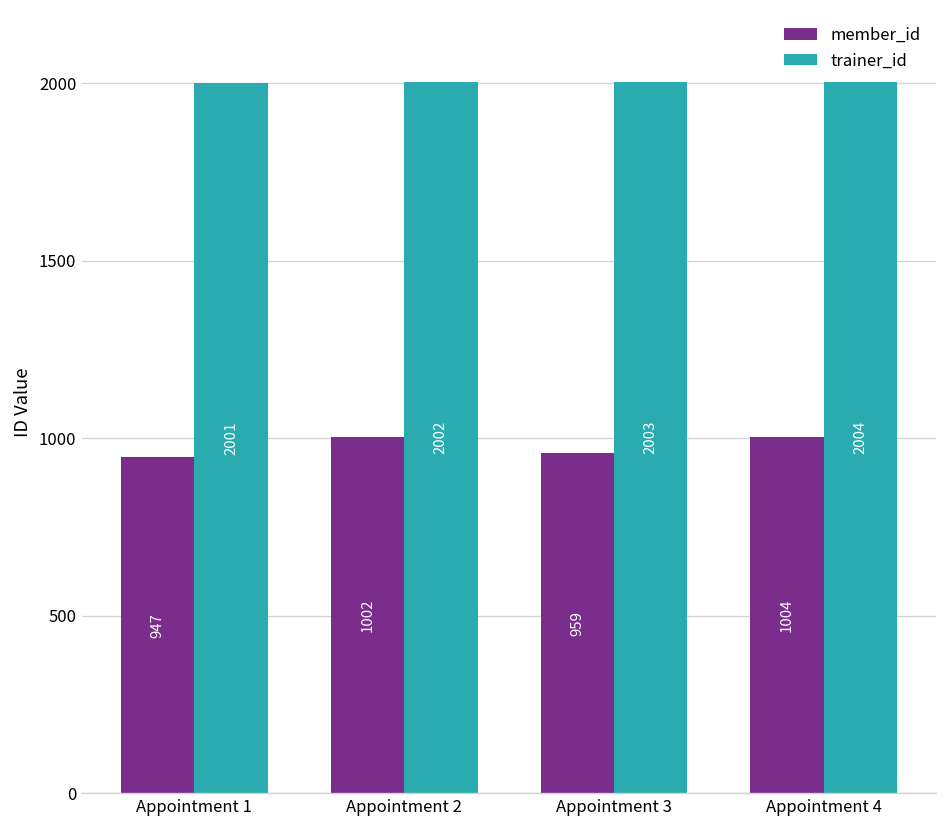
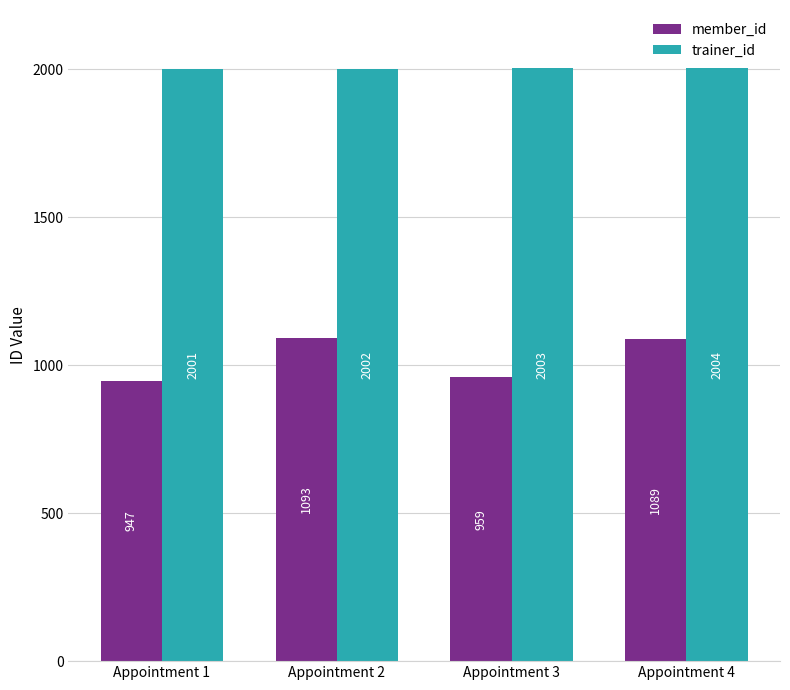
  {
    "member_id": {
      "Appointment 1": 947,
-     "Appointment 2": 1002,
+     "Appointment 2": 1093,
      "Appointment 3": 959,
-     "Appointment 4": 1004
+     "Appointment 4": 1089
    },
    "trainer_id": {
      "Appointment 1": 2001,
      "Appointment 2": 2002,
      "Appointment 3": 2003,
      "Appointment 4": 2004
    }
  }
